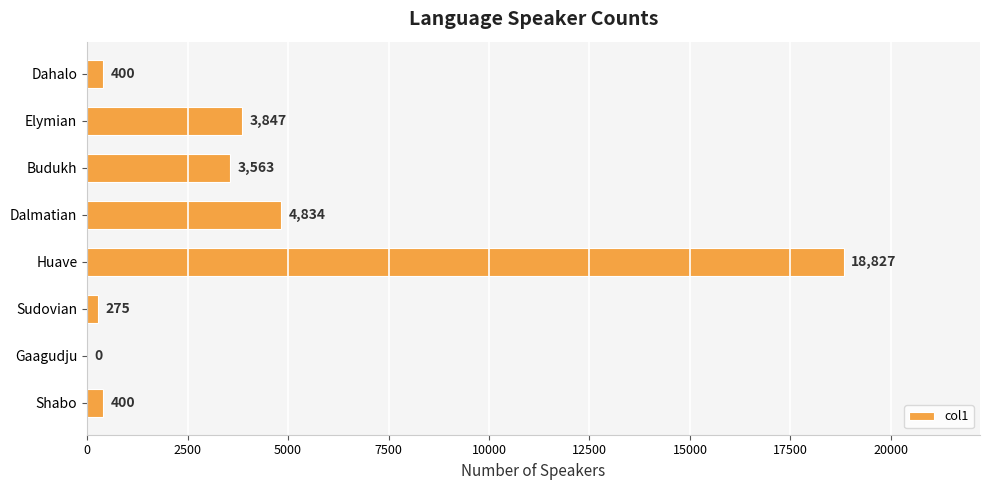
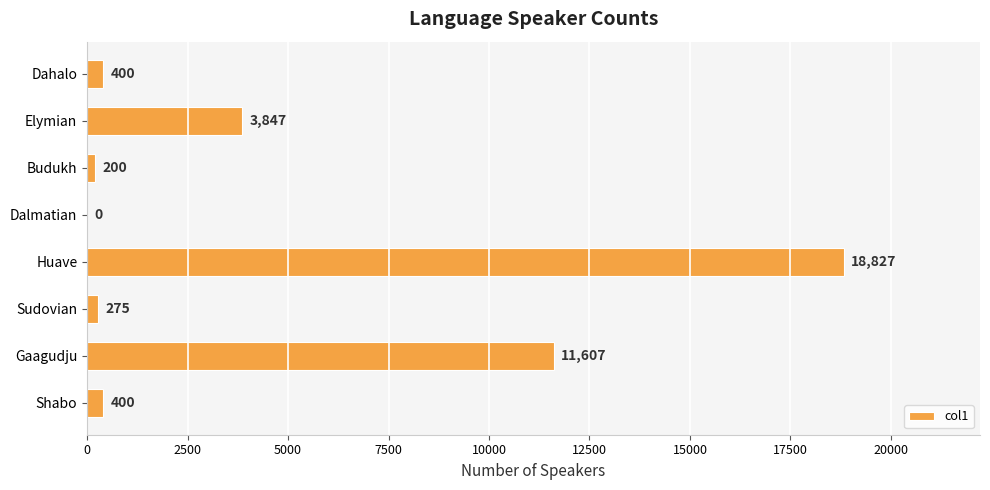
  {
    "Dahalo": "400",
    "Elymian": "3,847",
-   "Budukh": "3,563",
-   "Dalmatian": "4,834",
+   "Budukh": "200",
+   "Dalmatian": "0",
    "Huave": "18,827",
    "Sudovian": "275",
-   "Gaagudju": "0",
+   "Gaagudju": "11,607",
    "Shabo": "400"
  }
